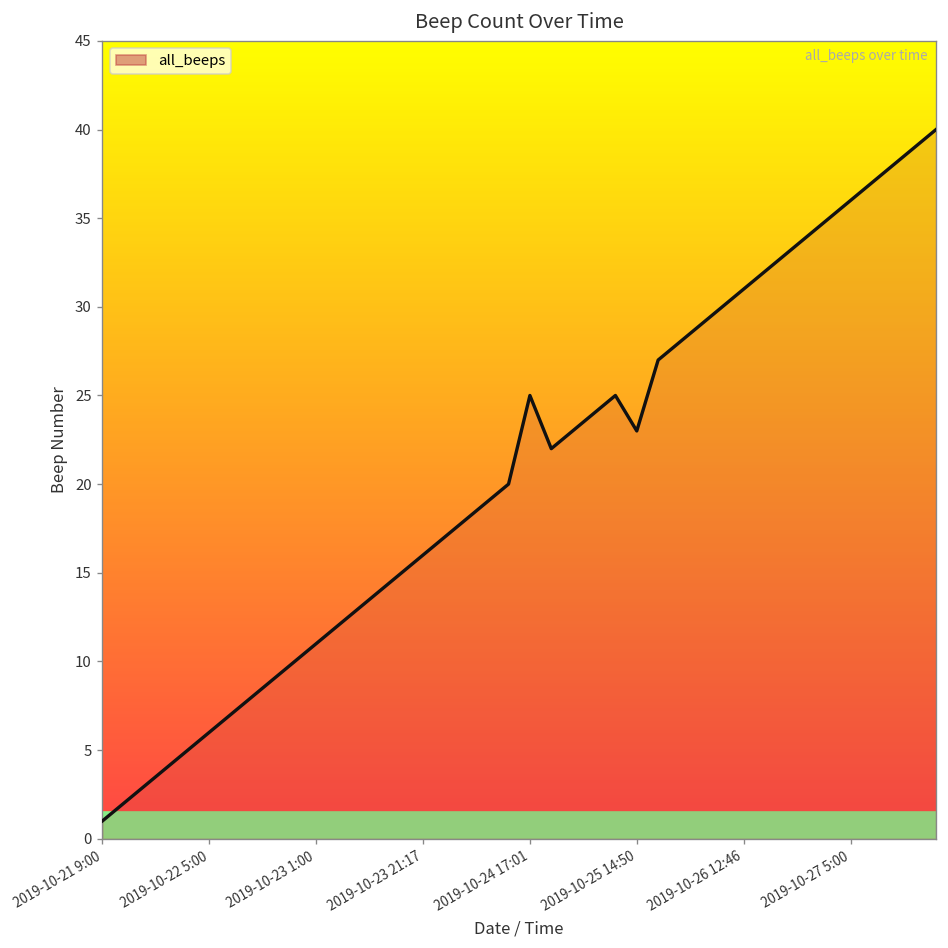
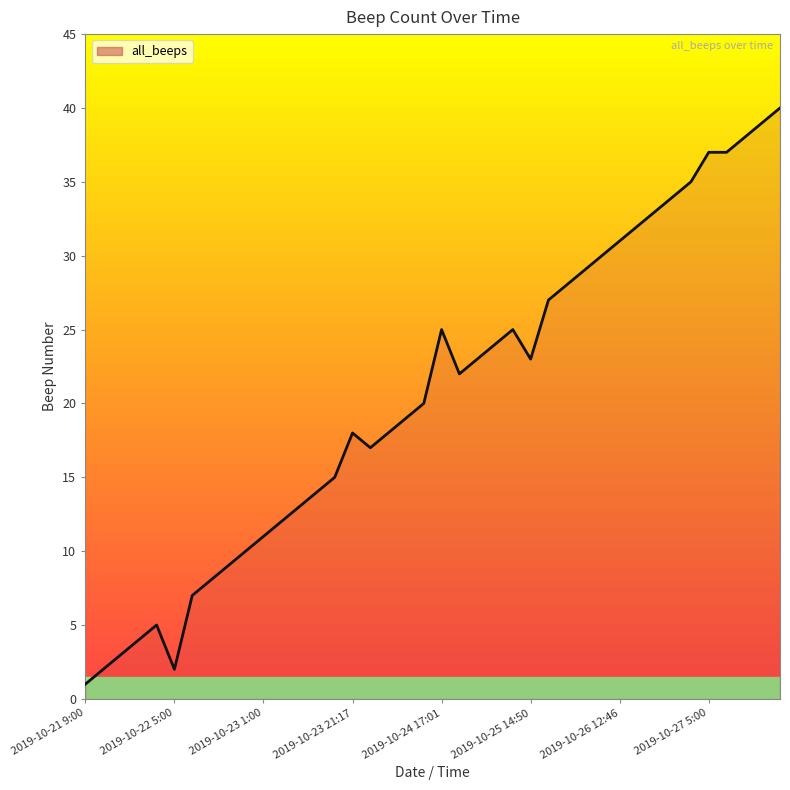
  {
-   "2019-10-22 5:00": 6,
+   "2019-10-22 5:00": 2,
    "2019-10-23 1:00": 11,
-   "2019-10-23 21:17": 16,
+   "2019-10-23 21:17": 18,
    "2019-10-24 17:01": 25,
    "2019-10-25 14:50": 23,
    "2019-10-26 12:46": 31,
-   "2019-10-27 5:00": 36
+   "2019-10-27 5:00": 37
  }
